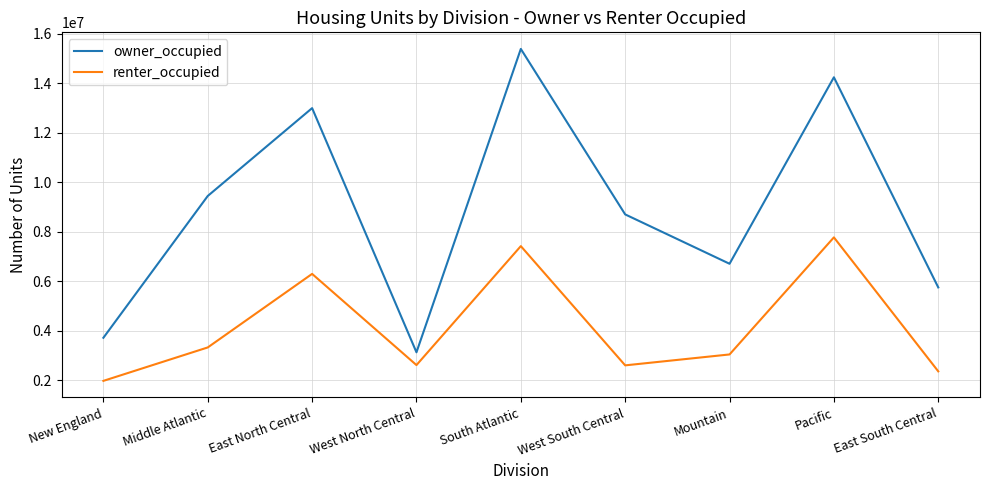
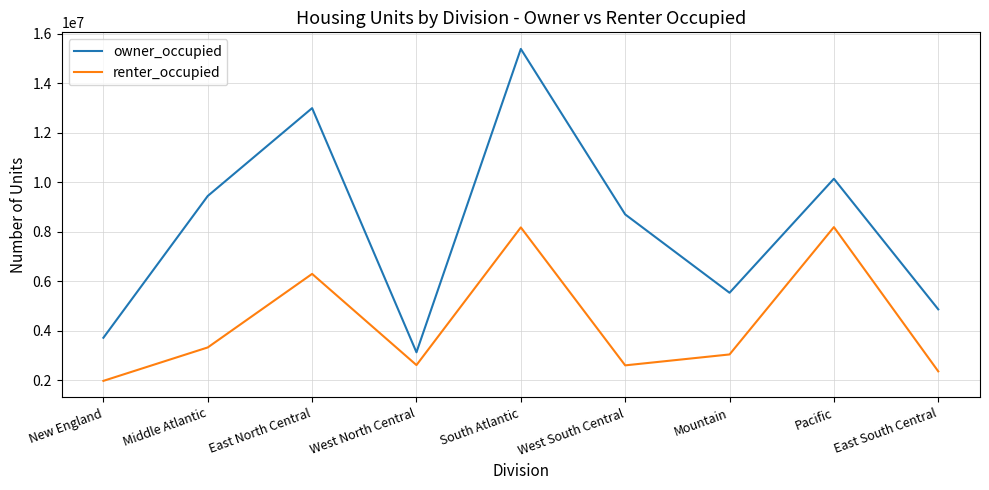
  {
    "owner_occupied": {
      "New England": 3700000,
      "Middle Atlantic": 9500000,
      "East North Central": 13000000,
      "West North Central": 3100000,
      "South Atlantic": 15400000,
      "West South Central": 8700000,
-     "Mountain": 6700000,
-     "Pacific": 14200000,
-     "East South Central": 5800000
+     "Mountain": 5500000,
+     "Pacific": 10100000,
+     "East South Central": 4900000
    },
    "renter_occupied": {
      "New England": 2000000,
      "Middle Atlantic": 3300000,
      "East North Central": 6300000,
      "West North Central": 2600000,
-     "South Atlantic": 7400000,
+     "South Atlantic": 8200000,
      "West South Central": 2600000,
      "Mountain": 3000000,
-     "Pacific": 7800000,
+     "Pacific": 8200000,
      "East South Central": 2400000
    }
  }
